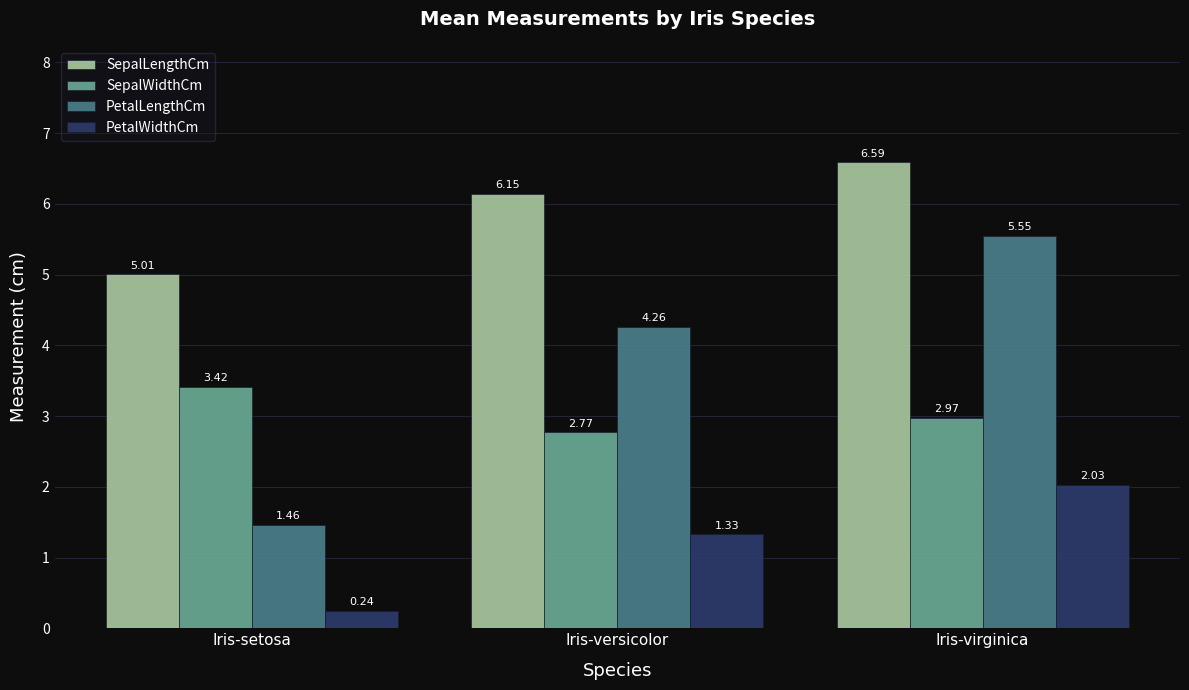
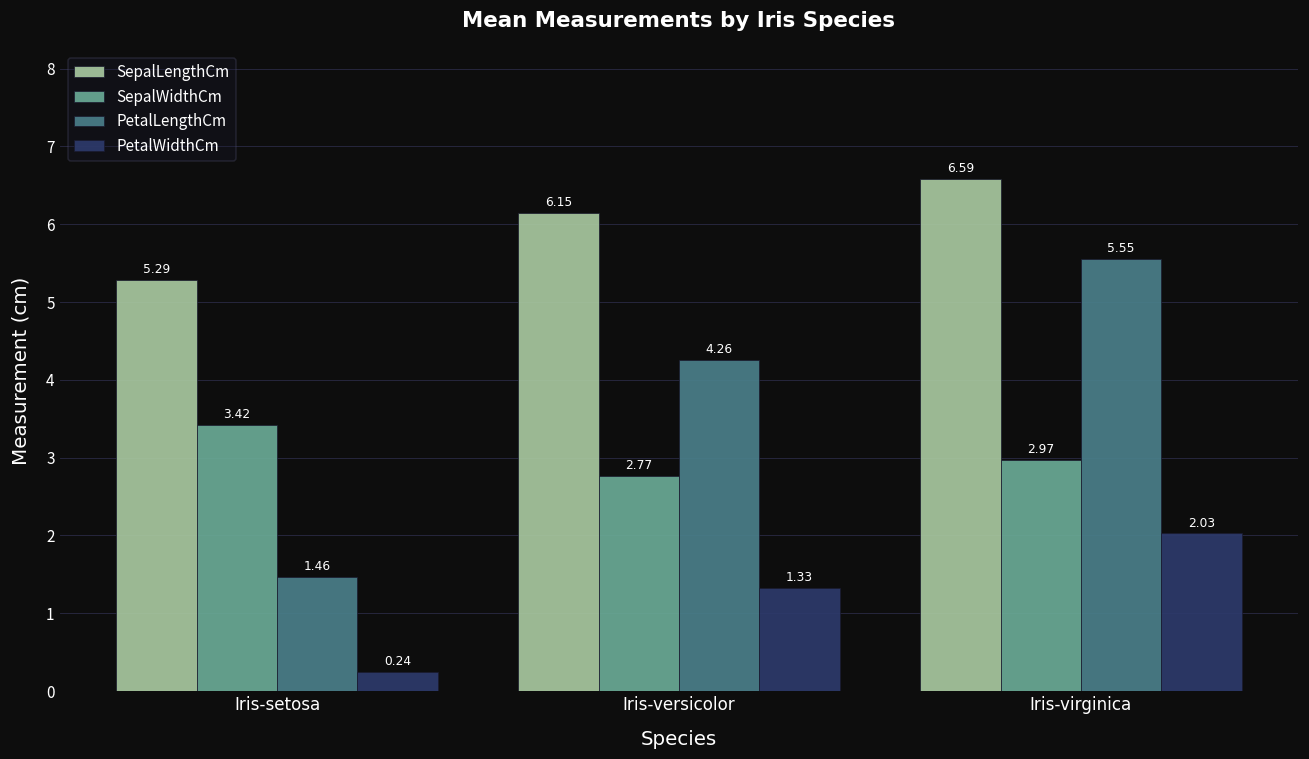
  {
    "SepalLengthCm": {
-     "Iris-setosa": 5.01,
+     "Iris-setosa": 5.29,
      "Iris-versicolor": 6.15,
      "Iris-virginica": 6.59
    },
    "PetalWidthCm": {
      "Iris-setosa": 0.24,
      "Iris-versicolor": 1.33,
      "Iris-virginica": 2.03
    }
  }
